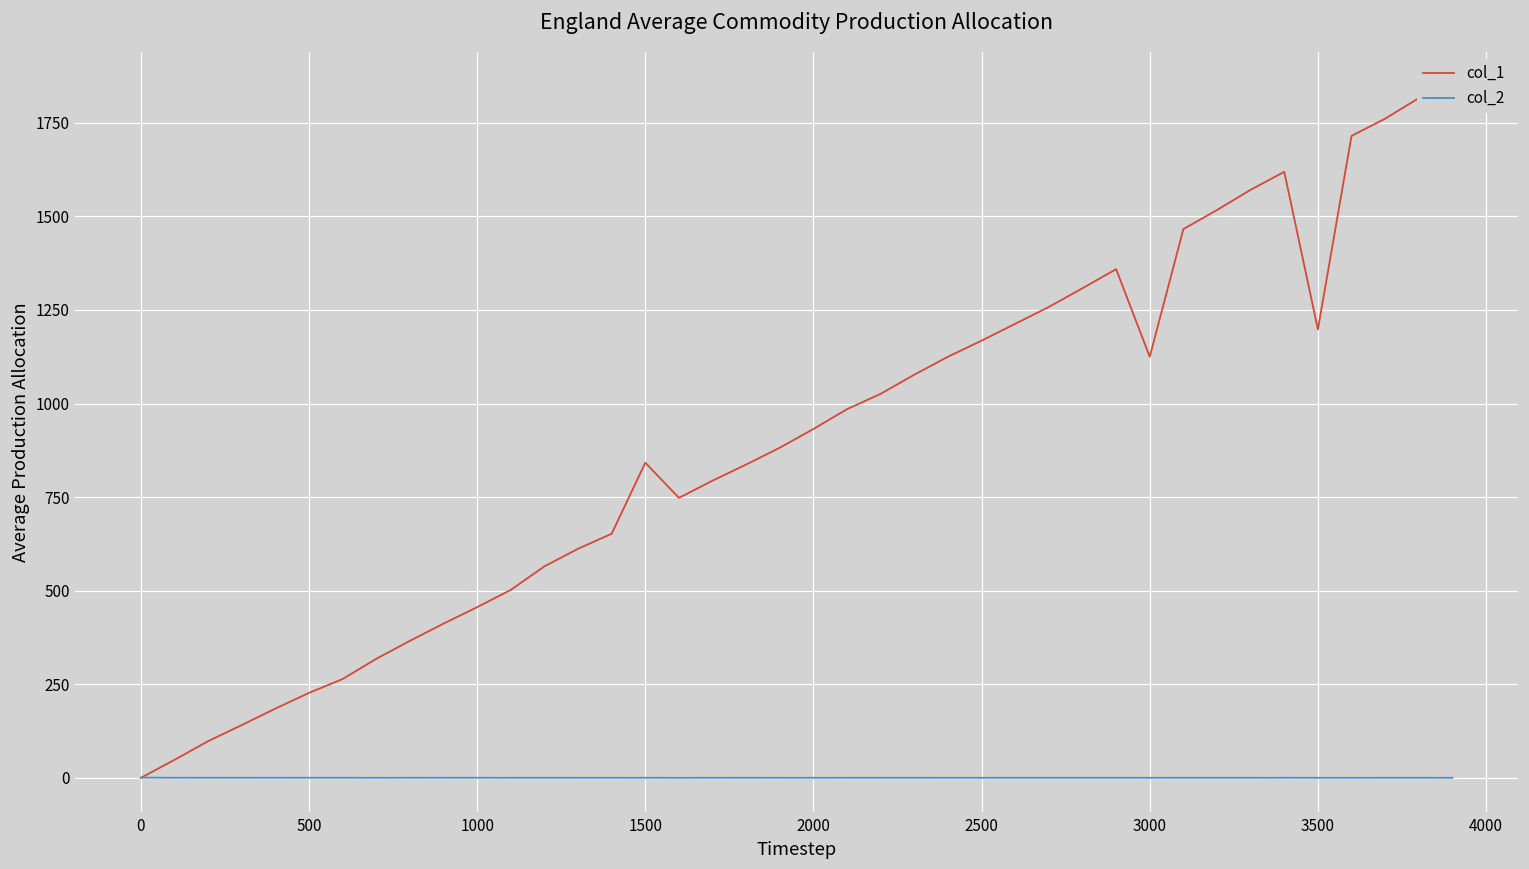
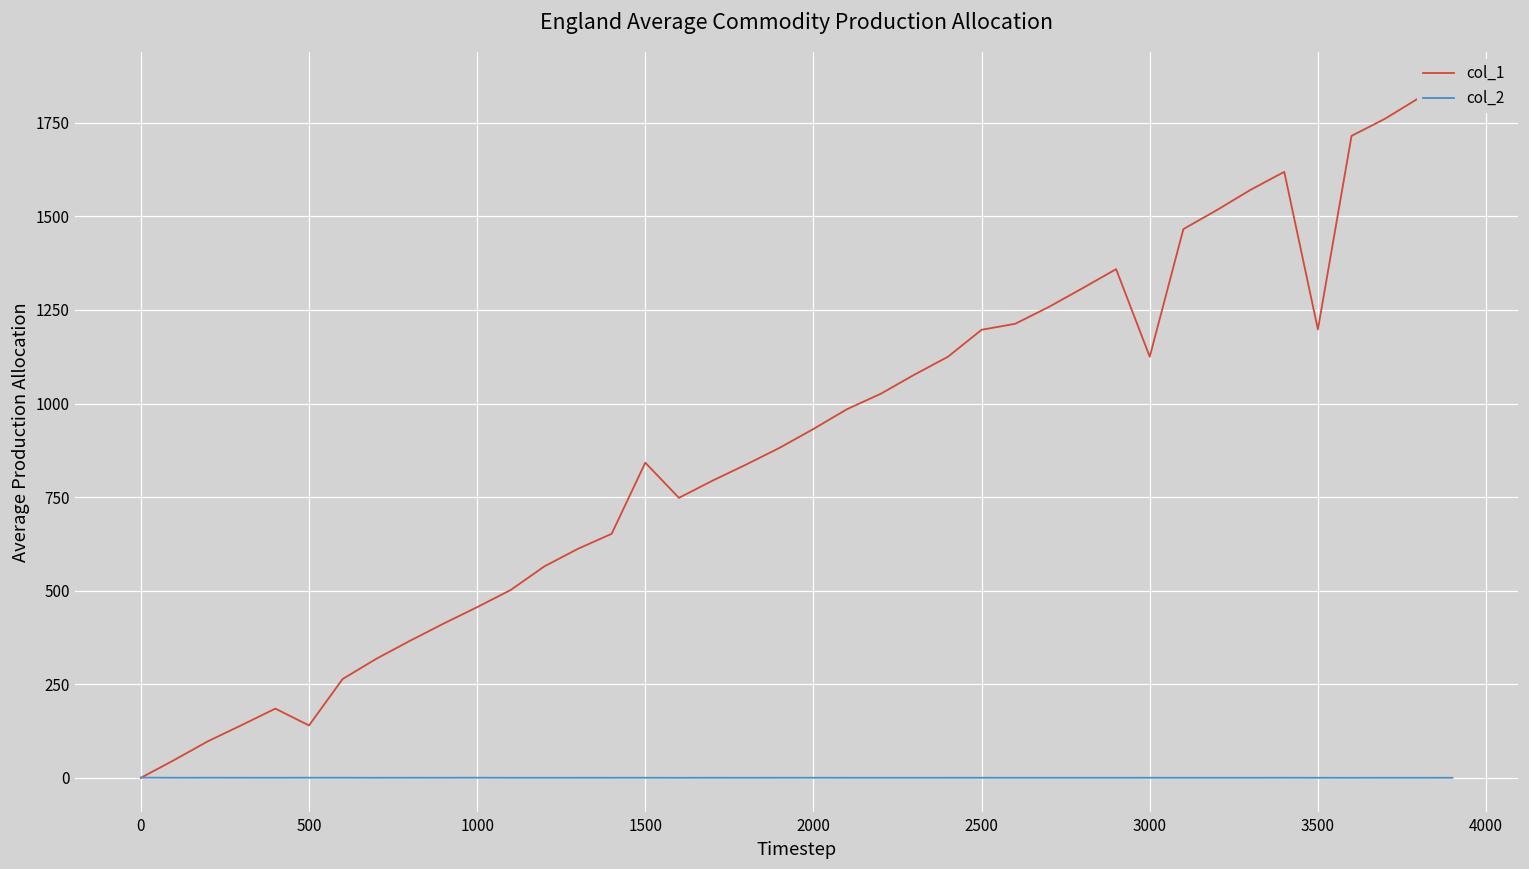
  {
    "col_1": {
-     "500": 230,
+     "500": 140,
      "1000": 460,
      "1500": 840,
      "2000": 930,
-     "2500": 1170,
+     "2500": 1200,
      "3000": 1130,
      "3500": 1200
    },
    "col_2": {
      "500": 0,
      "1000": 0,
      "1500": 0,
      "2000": 0,
      "2500": 0,
      "3000": 0,
      "3500": 0
    }
  }
